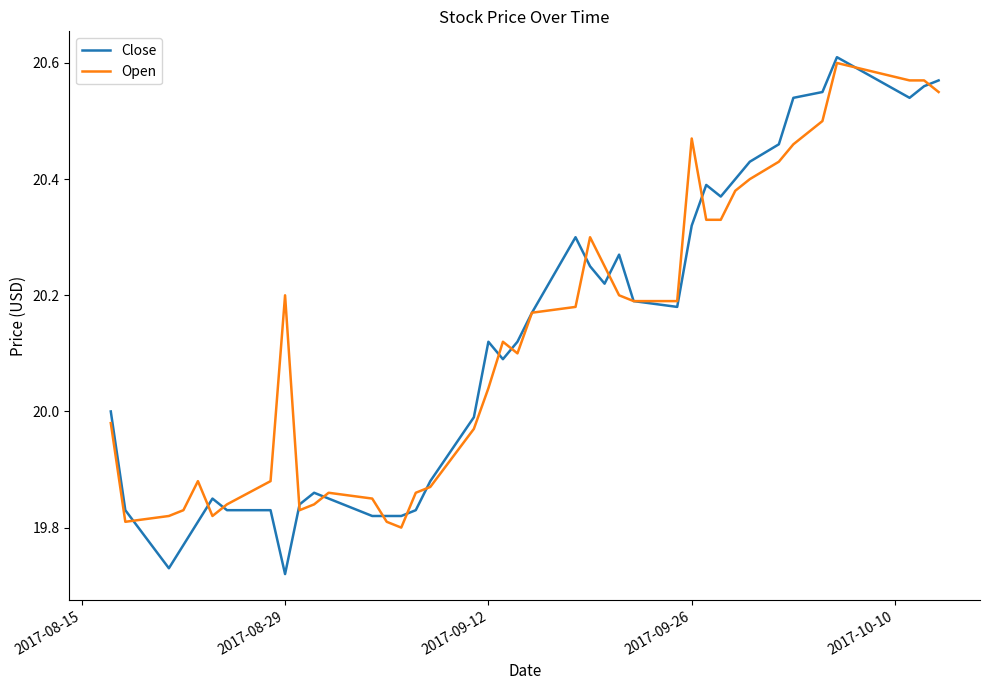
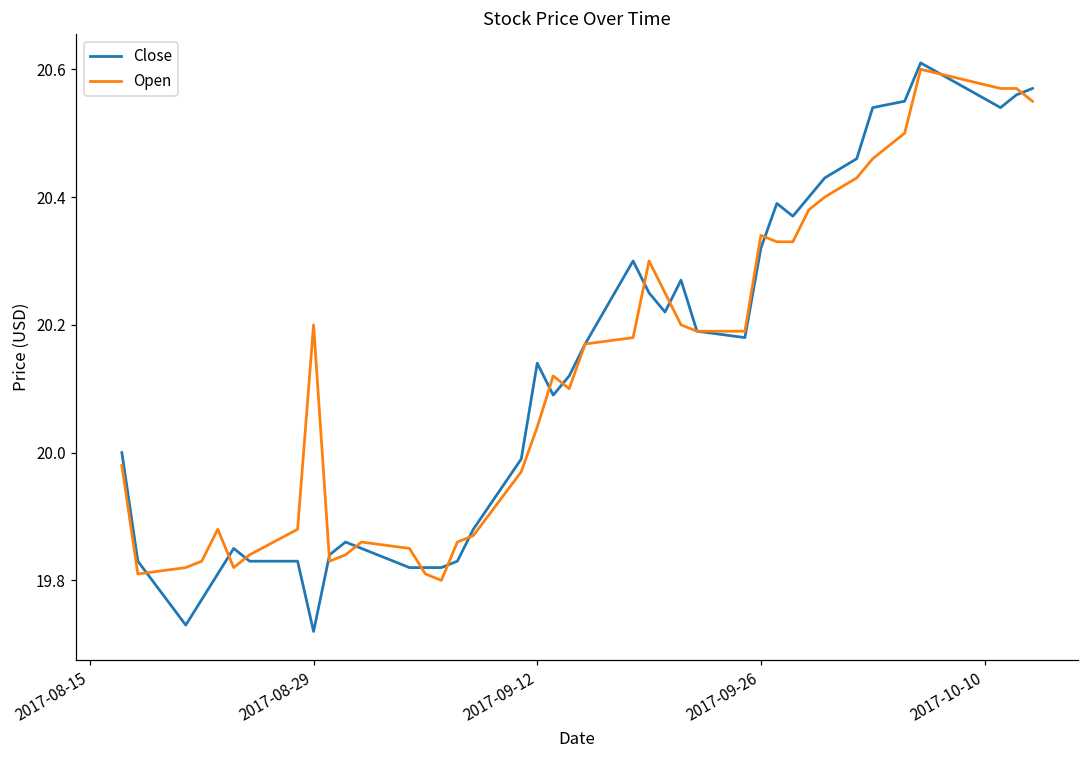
  {
    "Close": {
      "2017-08-29": 19.72,
-     "2017-09-12": 20.12,
+     "2017-09-12": 20.14,
      "2017-09-26": 20.32
    },
    "Open": {
      "2017-08-29": 20.20,
      "2017-09-12": 20.04,
-     "2017-09-26": 20.47
+     "2017-09-26": 20.34
    }
  }
